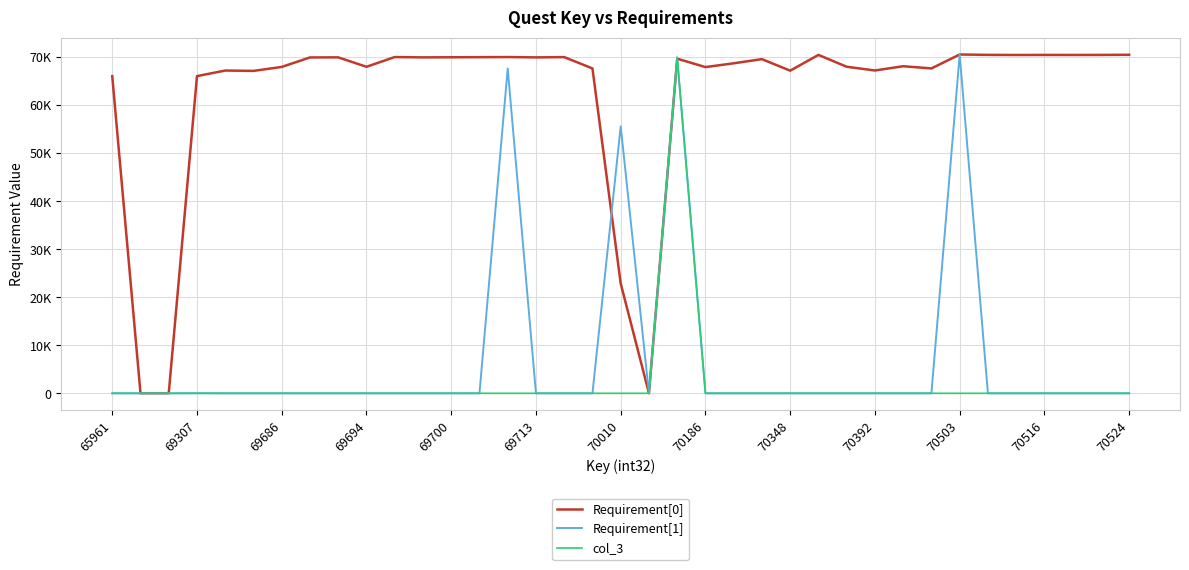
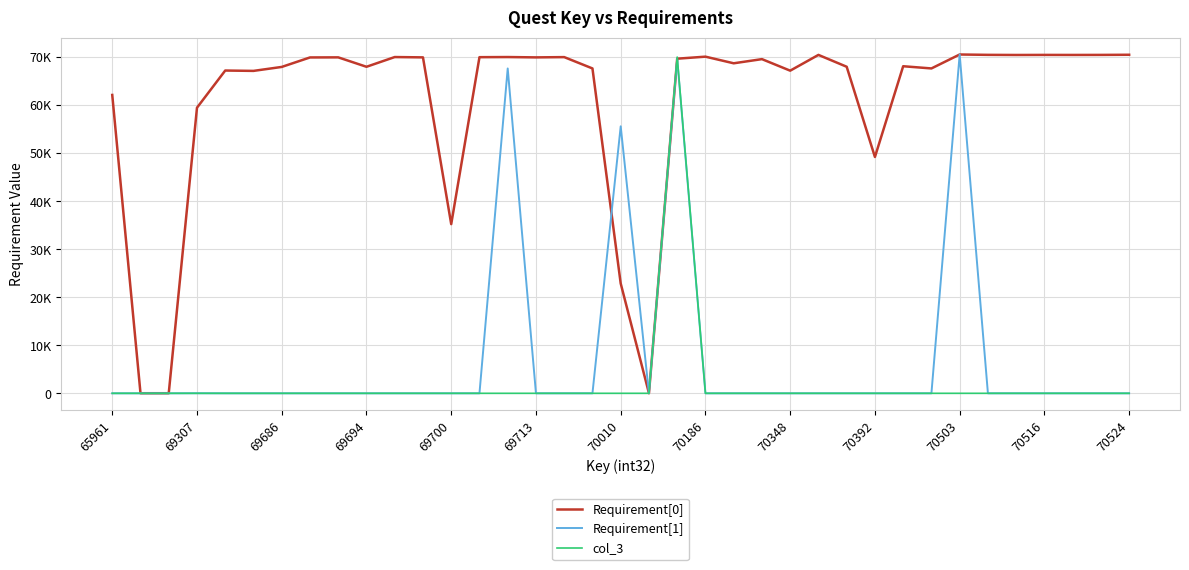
  {
    "Requirement[0]": {
-     "65961": 66000,
-     "69307": 66000,
+     "65961": 62000,
+     "69307": 59000,
      "69686": 68000,
      "69694": 68000,
-     "69700": 70000,
+     "69700": 35000,
      "69713": 70000,
      "70010": 23000,
-     "70186": 68000,
+     "70186": 70000,
      "70348": 67000,
-     "70392": 67000,
+     "70392": 49000,
      "70516": 70000,
      "70524": 70000
    },
    "Requirement[1]": {
      "70010": 56000
    },
    "col_3": {
      "70010": 0,
      "70503": 0
    }
  }
